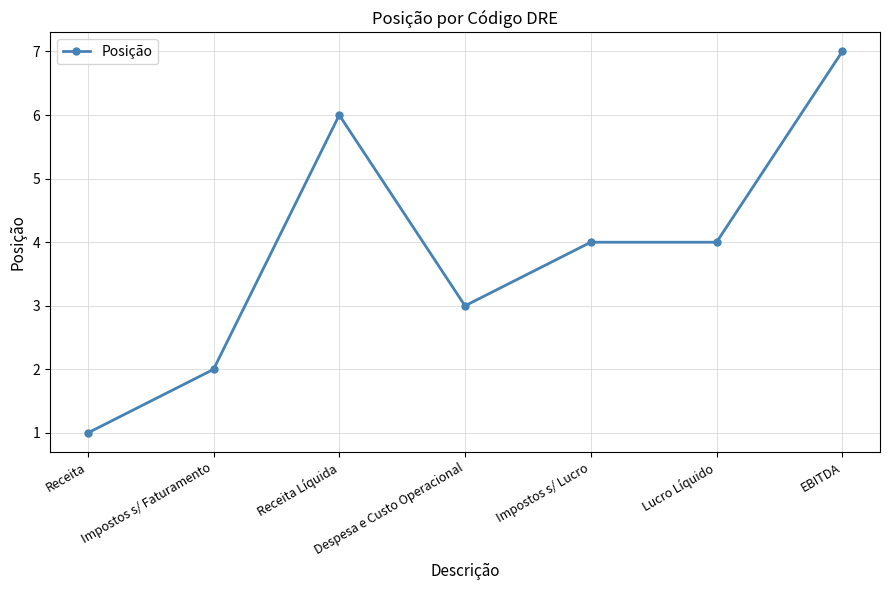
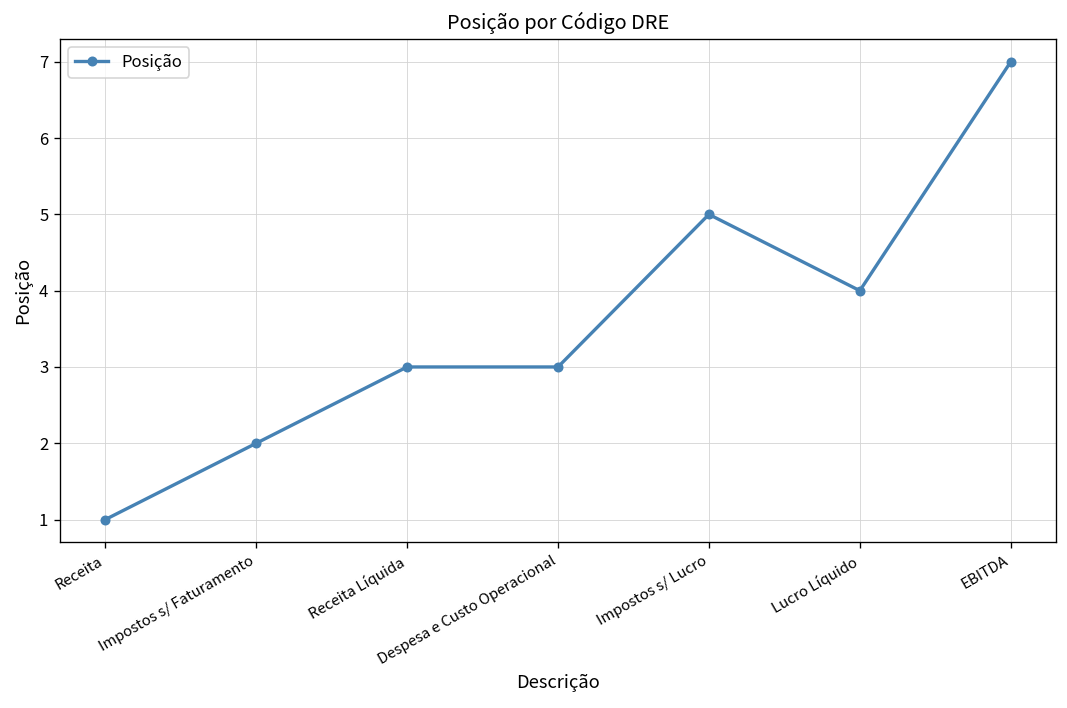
  {
    "Receita": 1,
    "Impostos s/ Faturamento": 2,
-   "Receita Líquida": 6,
+   "Receita Líquida": 3,
    "Despesa e Custo Operacional": 3,
-   "Impostos s/ Lucro": 4,
+   "Impostos s/ Lucro": 5,
    "Lucro Líquido": 4,
    "EBITDA": 7
  }
